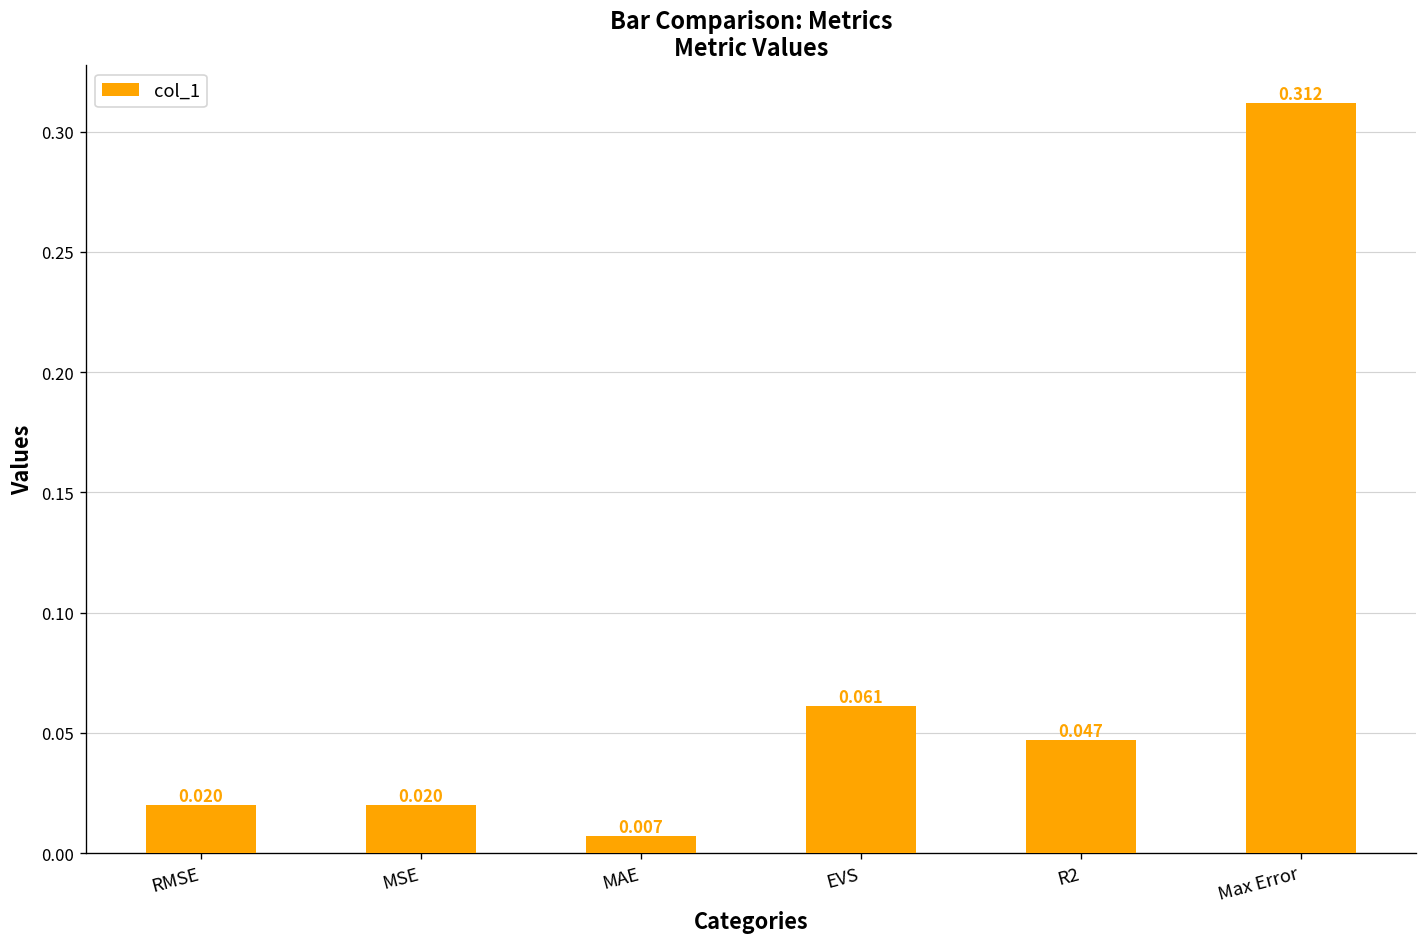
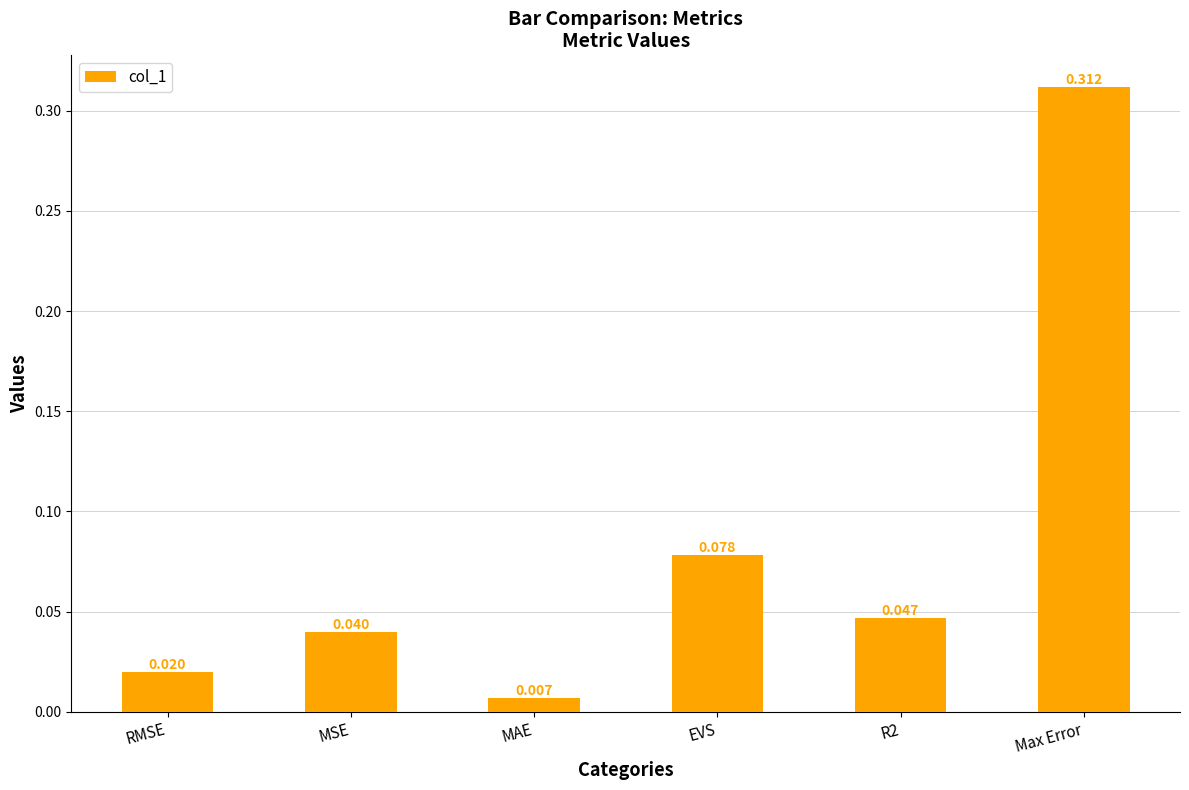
  {
    "RMSE": 0.020,
-   "MSE": 0.020,
+   "MSE": 0.040,
    "MAE": 0.007,
-   "EVS": 0.061,
+   "EVS": 0.078,
    "R2": 0.047,
    "Max Error": 0.312
  }
